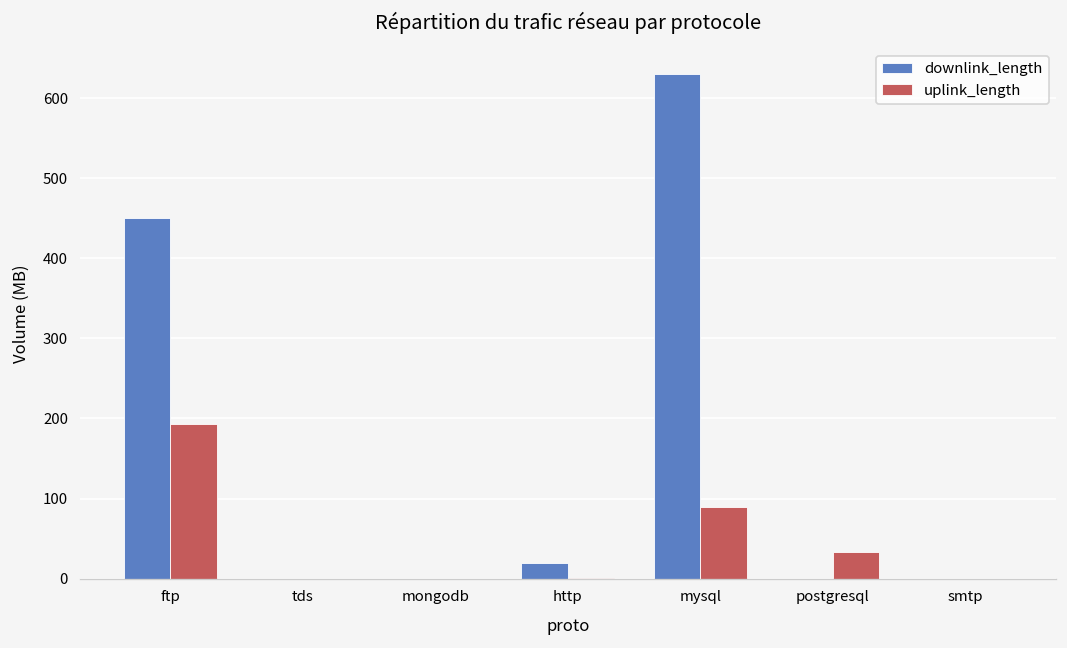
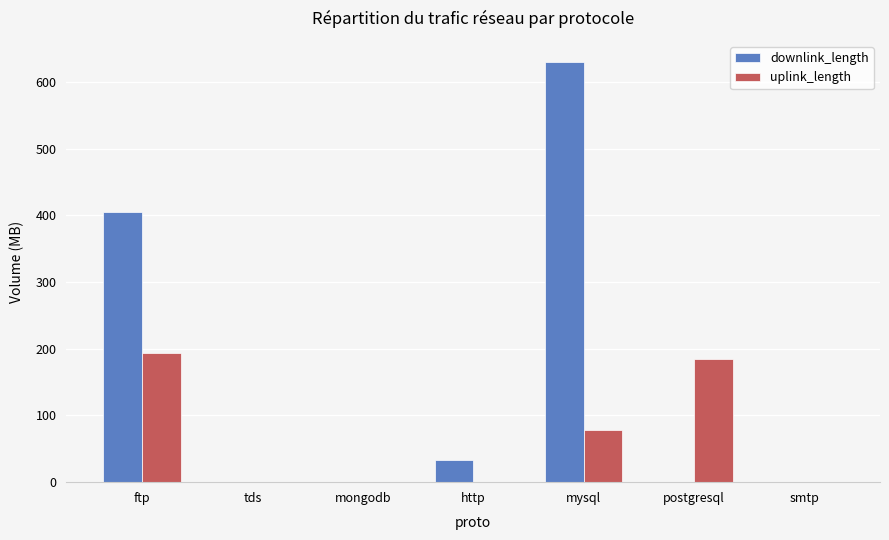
  {
    "downlink_length": {
-     "ftp": 450,
-     "http": 20,
+     "ftp": 400,
+     "http": 30,
      "mysql": 630
    },
    "uplink_length": {
      "ftp": 190,
-     "mysql": 90,
-     "postgresql": 30
+     "mysql": 80,
+     "postgresql": 180
    }
  }
